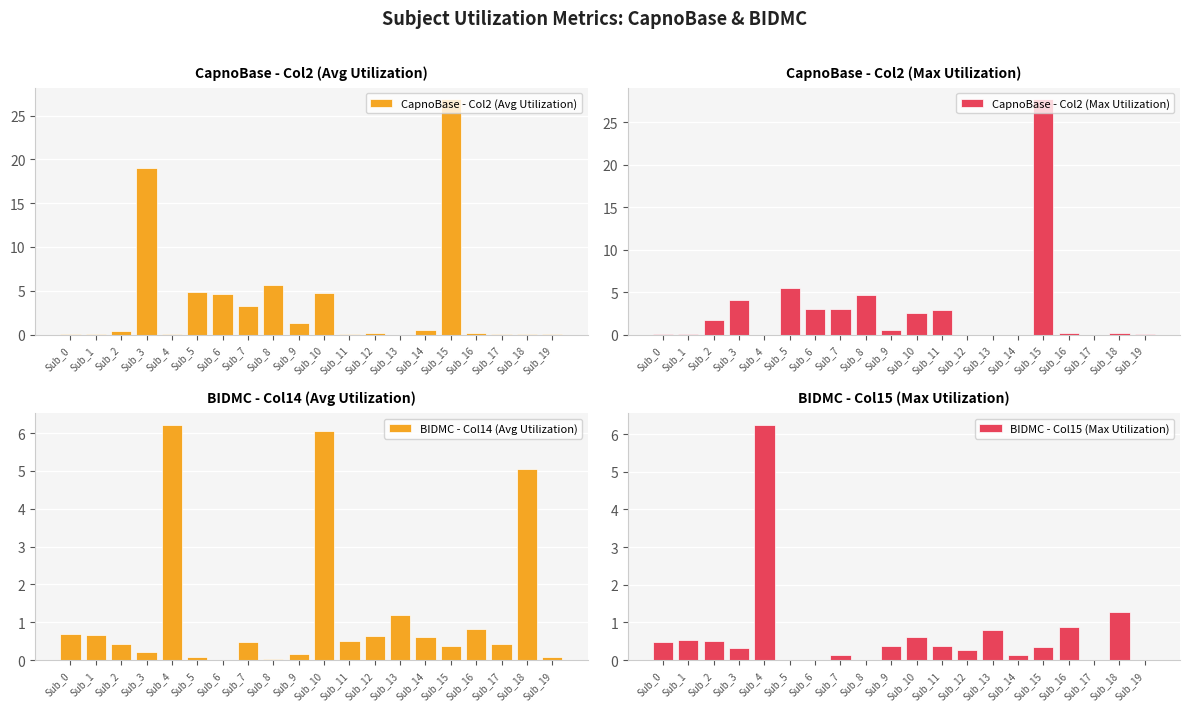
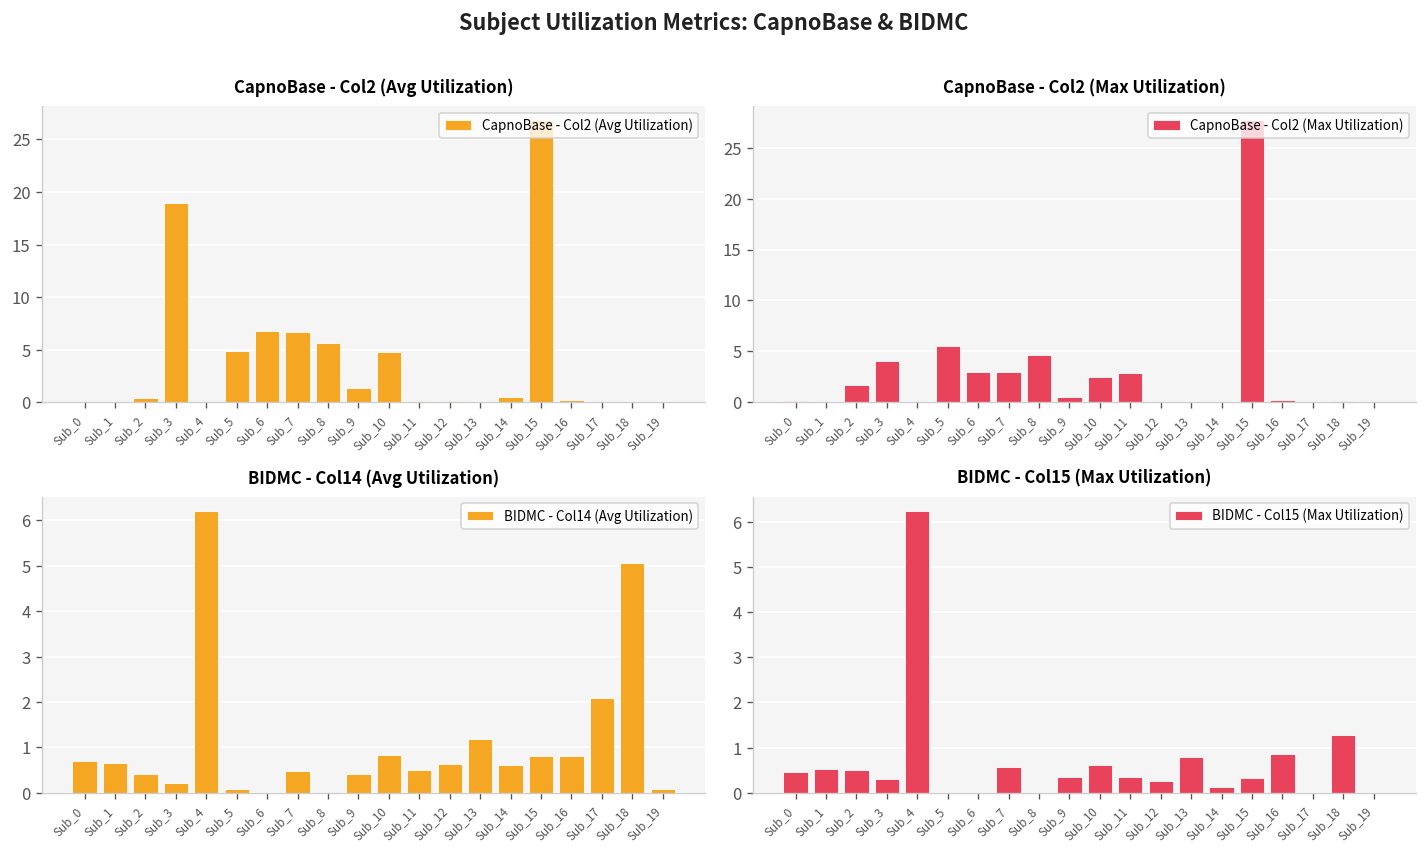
  {
    "CapnoBase - Col2 (Avg Utilization)": {
      "Sub_2": 0,
      "Sub_3": 19,
      "Sub_5": 5,
-     "Sub_6": 5,
-     "Sub_7": 3,
+     "Sub_6": 7,
+     "Sub_7": 7,
      "Sub_8": 6,
      "Sub_9": 1,
      "Sub_10": 5,
      "Sub_13": 0,
      "Sub_14": 1
    },
    "CapnoBase - Col2 (Max Utilization)": {
      "Sub_2": 2,
      "Sub_3": 4,
      "Sub_4": 0,
      "Sub_5": 6,
      "Sub_6": 3,
      "Sub_7": 3,
      "Sub_8": 5,
      "Sub_9": 0,
      "Sub_10": 2,
      "Sub_11": 3,
      "Sub_12": 0,
      "Sub_13": 0,
      "Sub_14": 0,
      "Sub_17": 0
    },
    "BIDMC - Col14 (Avg Utilization)": {
      "Sub_0": 0.7,
      "Sub_1": 0.7,
      "Sub_2": 0.4,
      "Sub_3": 0.2,
      "Sub_4": 6.2,
      "Sub_5": 0.1,
      "Sub_6": 0.0,
      "Sub_7": 0.5,
-     "Sub_9": 0.2,
-     "Sub_10": 6.1,
+     "Sub_9": 0.4,
+     "Sub_10": 0.8,
      "Sub_11": 0.5,
      "Sub_12": 0.6,
      "Sub_13": 1.2,
      "Sub_14": 0.6,
-     "Sub_15": 0.4,
+     "Sub_15": 0.8,
      "Sub_16": 0.8,
-     "Sub_17": 0.4,
+     "Sub_17": 2.1,
      "Sub_18": 5.1,
      "Sub_19": 0.1
    },
    "BIDMC - Col15 (Max Utilization)": {
      "Sub_0": 0.5,
      "Sub_1": 0.5,
      "Sub_2": 0.5,
      "Sub_3": 0.3,
      "Sub_4": 6.2,
      "Sub_5": 0.0,
      "Sub_6": 0.0,
-     "Sub_7": 0.1,
+     "Sub_7": 0.6,
      "Sub_8": 0.0,
      "Sub_9": 0.4,
      "Sub_10": 0.6,
      "Sub_11": 0.4,
      "Sub_12": 0.3,
      "Sub_13": 0.8,
      "Sub_14": 0.1,
      "Sub_15": 0.3,
      "Sub_16": 0.9,
      "Sub_17": 0.0,
      "Sub_18": 1.3,
      "Sub_19": 0.0
    }
  }
